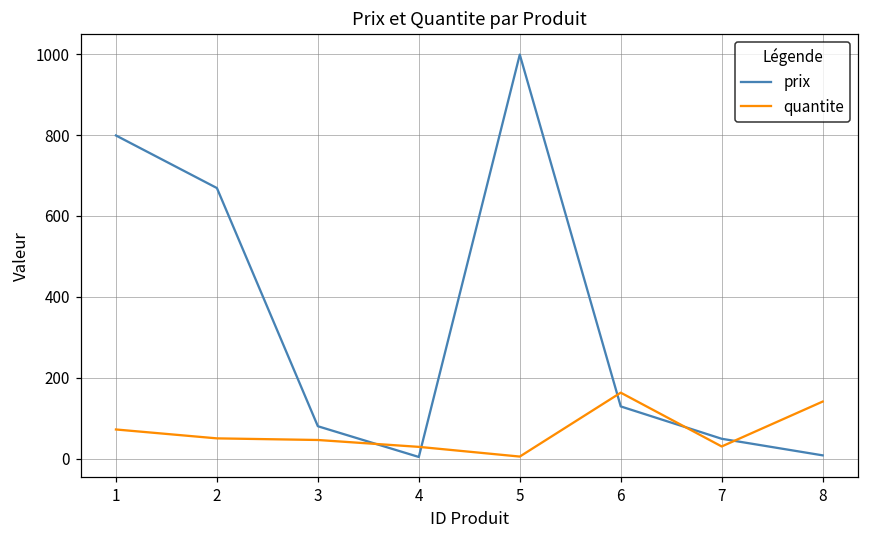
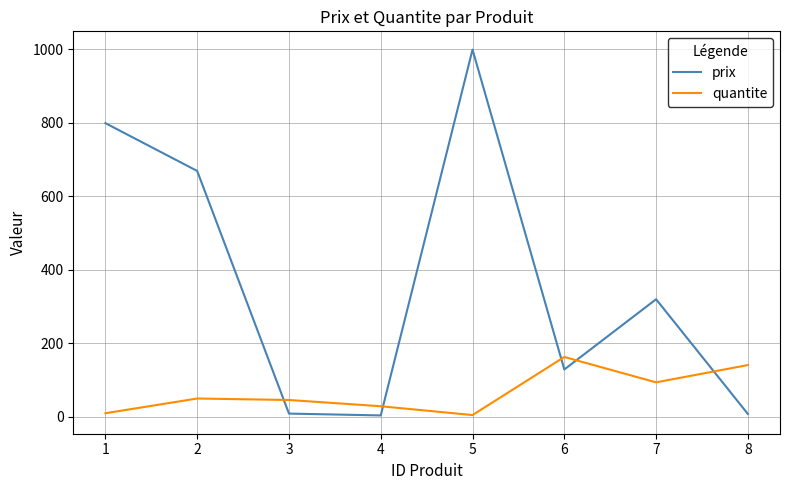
  {
    "prix": {
      "1": 800,
      "2": 670,
-     "3": 80,
+     "3": 10,
      "4": 0,
      "5": 1000,
      "6": 130,
-     "7": 50,
+     "7": 320,
      "8": 10
    },
    "quantite": {
-     "1": 70,
+     "1": 10,
      "2": 50,
      "3": 50,
      "4": 30,
      "5": 10,
      "6": 160,
-     "7": 30,
+     "7": 90,
      "8": 140
    }
  }
